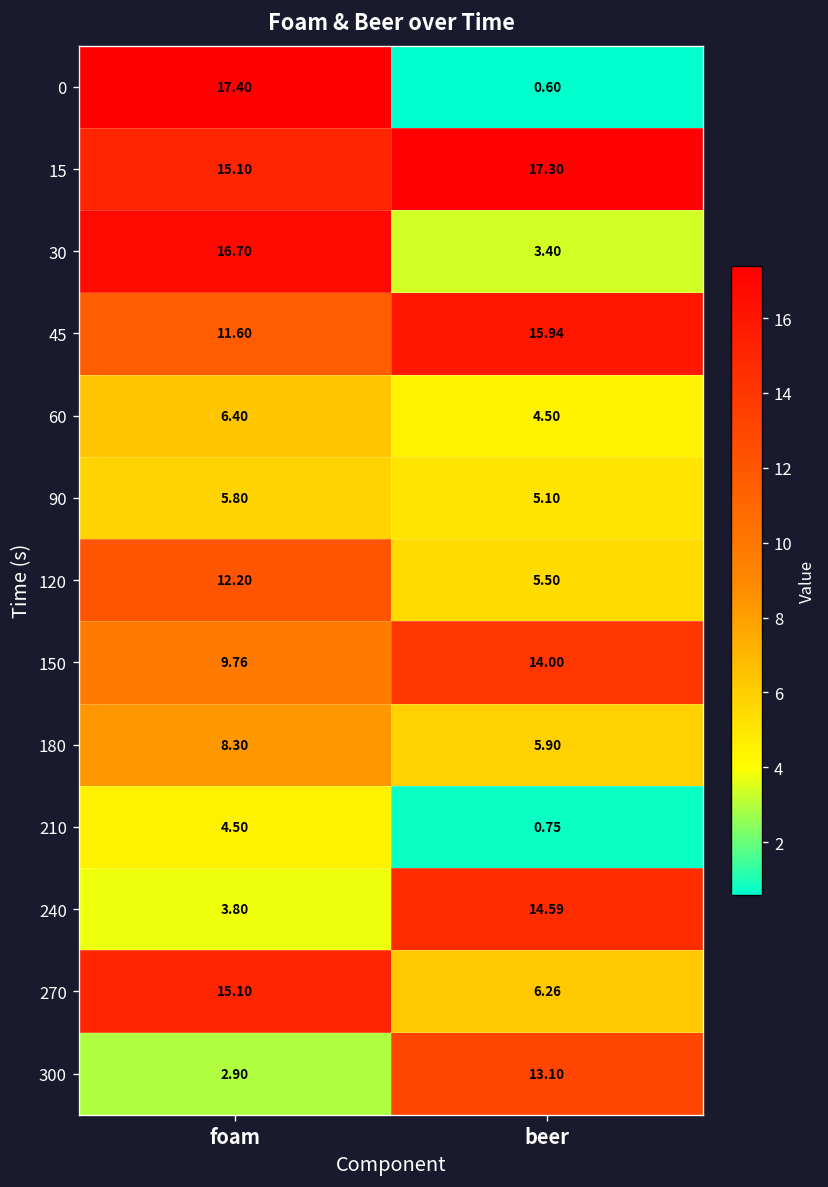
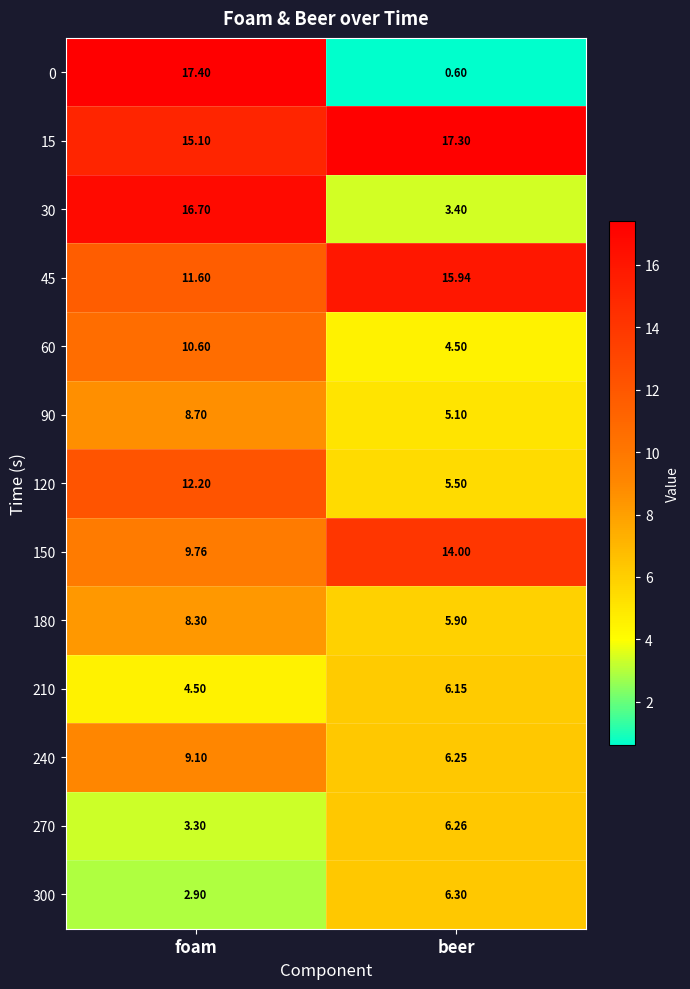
  {
    "0": {
      "foam": 17.40,
      "beer": 0.60
    },
    "15": {
      "foam": 15.10,
      "beer": 17.30
    },
    "30": {
      "foam": 16.70,
      "beer": 3.40
    },
    "45": {
      "foam": 11.60,
      "beer": 15.94
    },
    "60": {
-     "foam": 6.40,
+     "foam": 10.60,
      "beer": 4.50
    },
    "90": {
-     "foam": 5.80,
+     "foam": 8.70,
      "beer": 5.10
    },
    "120": {
      "foam": 12.20,
      "beer": 5.50
    },
    "150": {
      "foam": 9.76,
      "beer": 14.00
    },
    "180": {
      "foam": 8.30,
      "beer": 5.90
    },
    "210": {
      "foam": 4.50,
-     "beer": 0.75
+     "beer": 6.15
    },
    "240": {
-     "foam": 3.80,
-     "beer": 14.59
+     "foam": 9.10,
+     "beer": 6.25
    },
    "270": {
-     "foam": 15.10,
+     "foam": 3.30,
      "beer": 6.26
    },
    "300": {
      "foam": 2.90,
-     "beer": 13.10
+     "beer": 6.30
    }
  }
